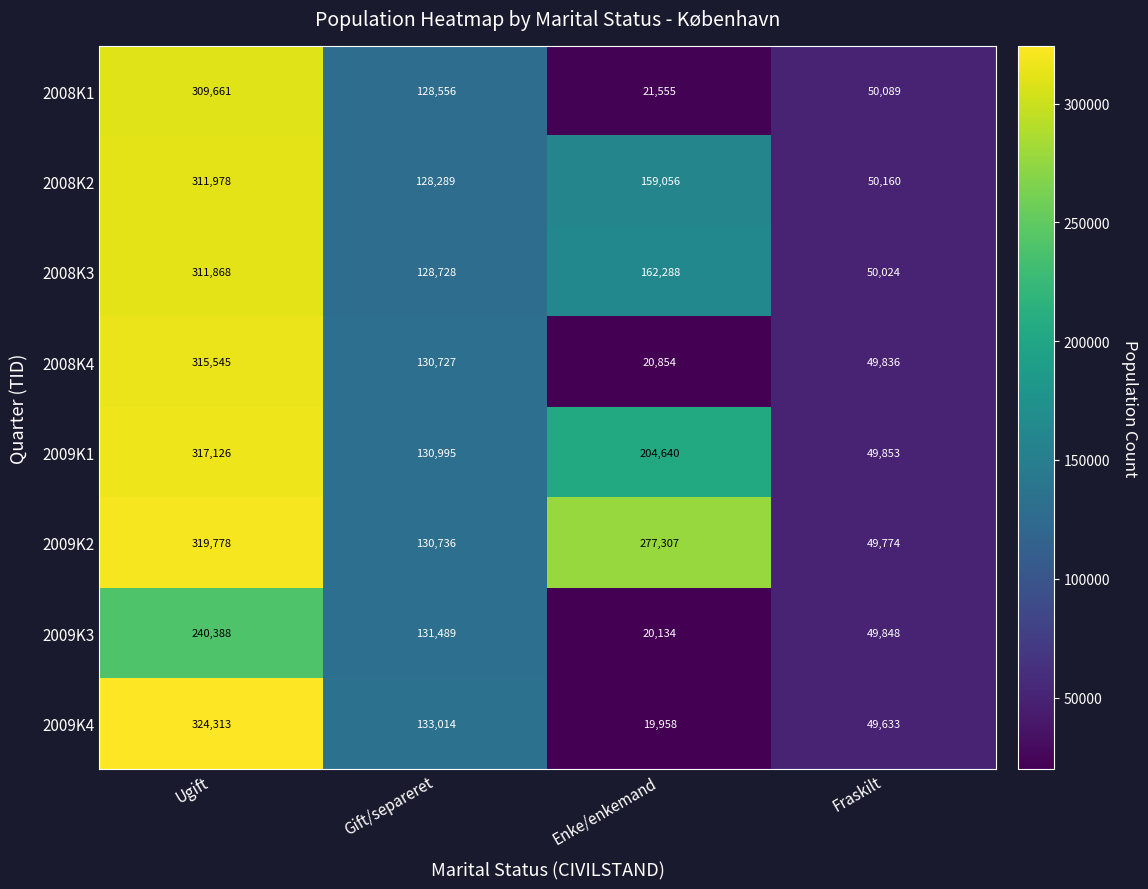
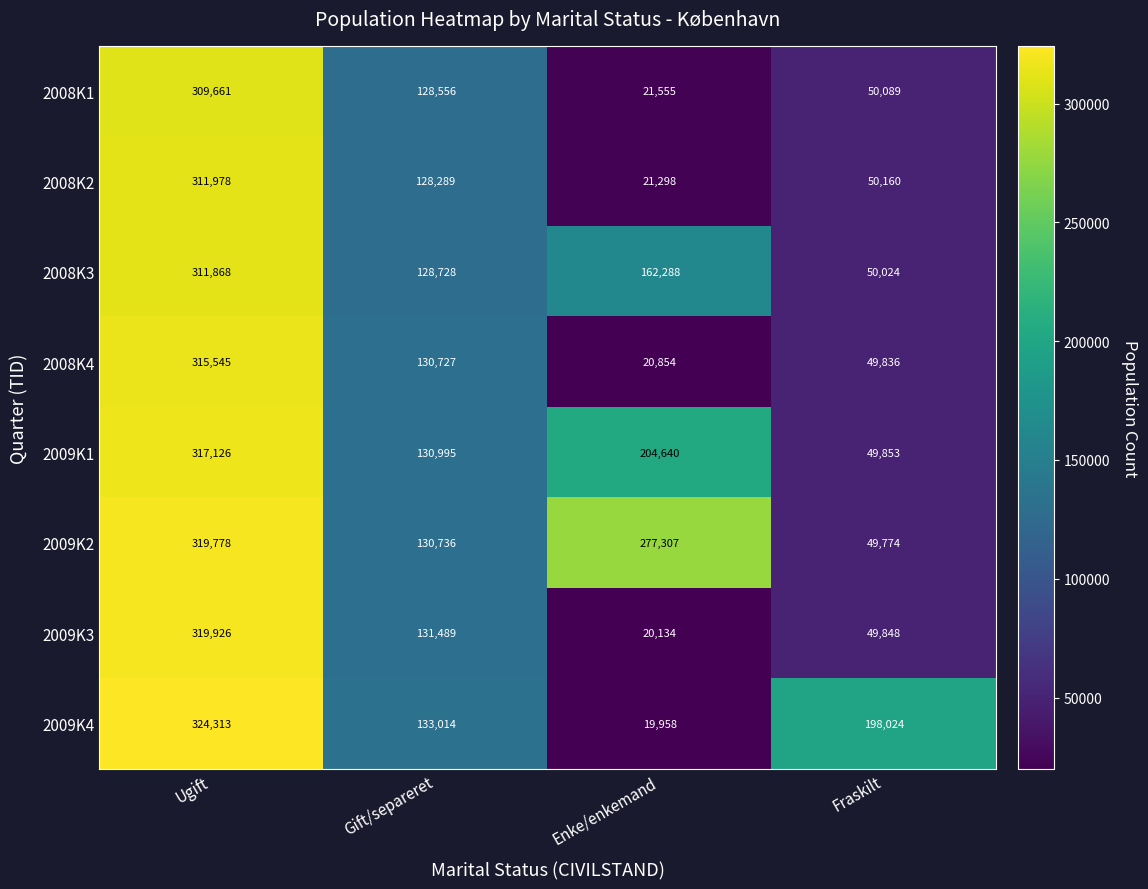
  {
    "2008K1": {
      "Ugift": "309,661",
      "Gift/separeret": "128,556",
      "Enke/enkemand": "21,555",
      "Fraskilt": "50,089"
    },
    "2008K2": {
      "Ugift": "311,978",
      "Gift/separeret": "128,289",
-     "Enke/enkemand": "159,056",
+     "Enke/enkemand": "21,298",
      "Fraskilt": "50,160"
    },
    "2008K3": {
      "Ugift": "311,868",
      "Gift/separeret": "128,728",
      "Enke/enkemand": "162,288",
      "Fraskilt": "50,024"
    },
    "2008K4": {
      "Ugift": "315,545",
      "Gift/separeret": "130,727",
      "Enke/enkemand": "20,854",
      "Fraskilt": "49,836"
    },
    "2009K1": {
      "Ugift": "317,126",
      "Gift/separeret": "130,995",
      "Enke/enkemand": "204,640",
      "Fraskilt": "49,853"
    },
    "2009K2": {
      "Ugift": "319,778",
      "Gift/separeret": "130,736",
      "Enke/enkemand": "277,307",
      "Fraskilt": "49,774"
    },
    "2009K3": {
-     "Ugift": "240,388",
+     "Ugift": "319,926",
      "Gift/separeret": "131,489",
      "Enke/enkemand": "20,134",
      "Fraskilt": "49,848"
    },
    "2009K4": {
      "Ugift": "324,313",
      "Gift/separeret": "133,014",
      "Enke/enkemand": "19,958",
-     "Fraskilt": "49,633"
+     "Fraskilt": "198,024"
    }
  }
